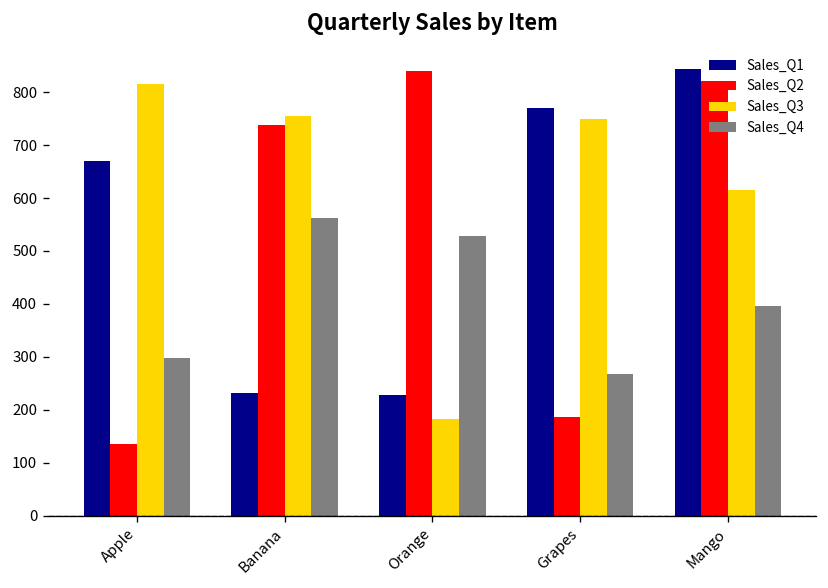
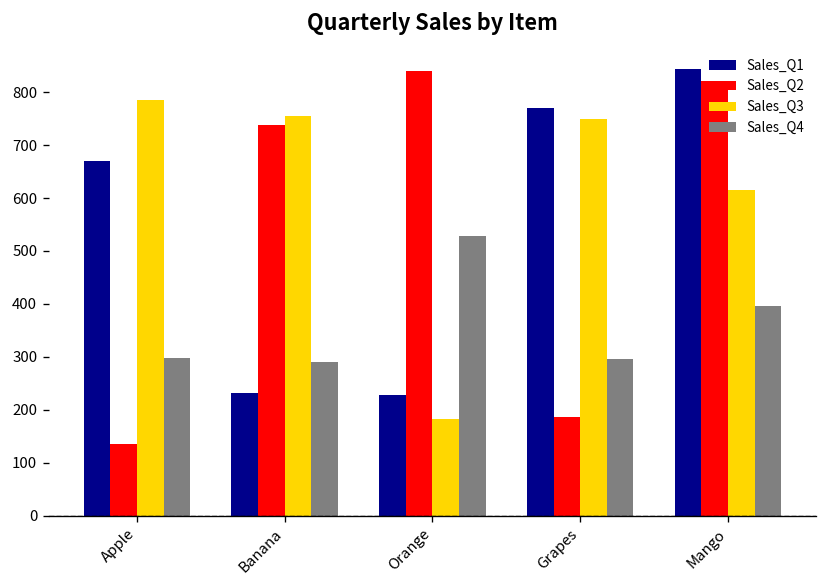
  {
    "Sales_Q1": {
      "Apple": 670,
      "Banana": 230,
      "Orange": 230,
      "Grapes": 770,
      "Mango": 840
    },
    "Sales_Q2": {
      "Apple": 140,
      "Banana": 740,
      "Orange": 840,
      "Grapes": 190,
      "Mango": 820
    },
    "Sales_Q3": {
-     "Apple": 820,
+     "Apple": 790,
      "Banana": 760,
      "Orange": 180,
      "Grapes": 750,
      "Mango": 620
    },
    "Sales_Q4": {
      "Apple": 300,
-     "Banana": 560,
+     "Banana": 290,
      "Orange": 530,
-     "Grapes": 270,
+     "Grapes": 300,
      "Mango": 400
    }
  }
